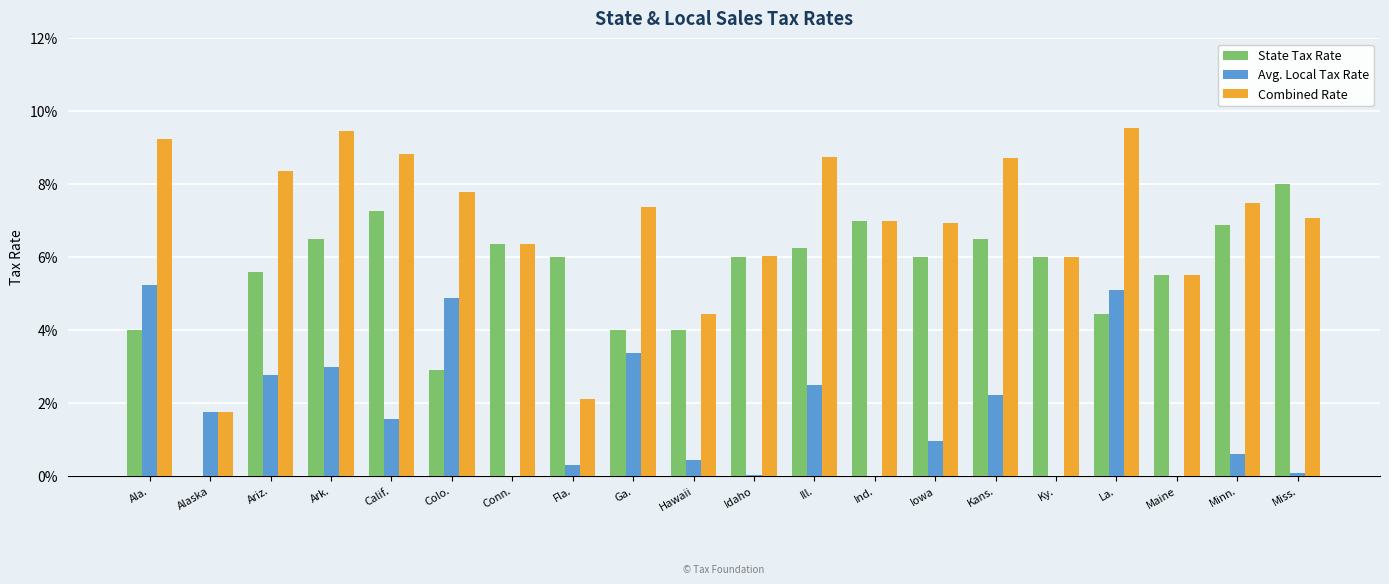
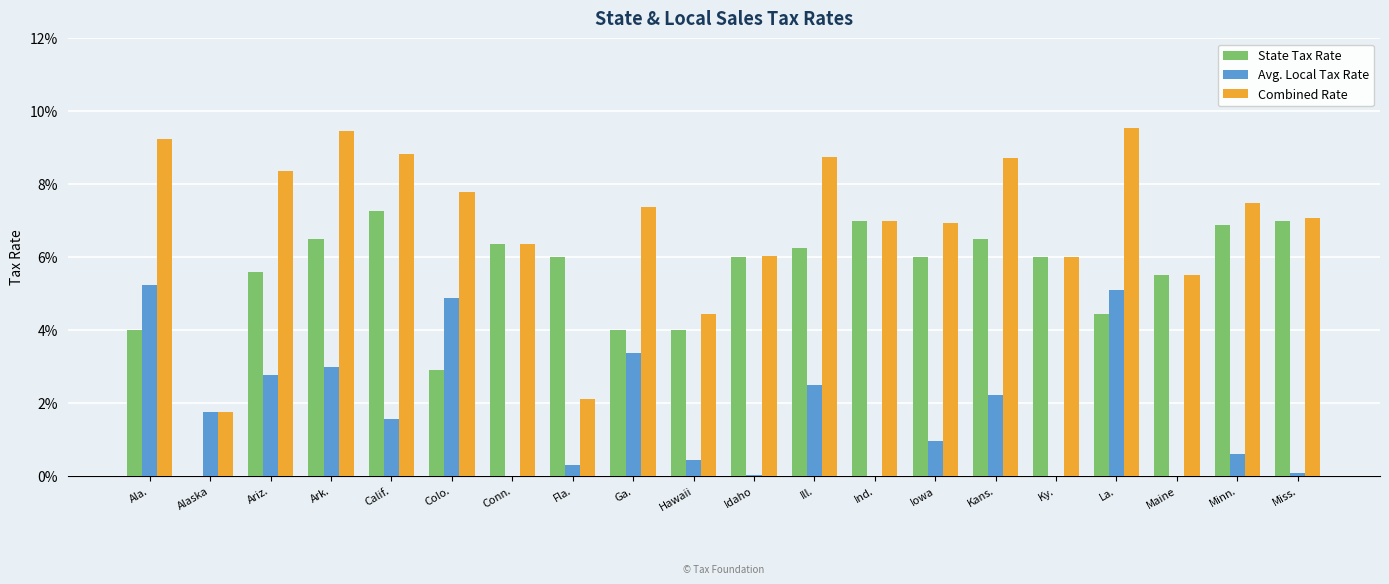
  {
    "State Tax Rate": {
      "Ala.": "4.0%",
      "Alaska": "0.0%",
      "Ariz.": "5.6%",
      "Ark.": "6.5%",
      "Calif.": "7.2%",
      "Colo.": "2.9%",
      "Conn.": "6.4%",
      "Fla.": "6.0%",
      "Ga.": "4.0%",
      "Hawaii": "4.0%",
      "Idaho": "6.0%",
      "Ill.": "6.3%",
      "Ind.": "7.0%",
      "Iowa": "6.0%",
      "Kans.": "6.5%",
      "Ky.": "6.0%",
      "La.": "4.5%",
      "Maine": "5.5%",
      "Minn.": "6.9%",
-     "Miss.": "8.0%"
+     "Miss.": "7.0%"
    },
    "Avg. Local Tax Rate": {
      "Ala.": "5.2%",
      "Alaska": "1.8%",
      "Ariz.": "2.8%",
      "Ark.": "3.0%",
      "Calif.": "1.6%",
      "Colo.": "4.9%",
      "Conn.": "0.0%",
      "Fla.": "0.3%",
      "Ga.": "3.4%",
      "Hawaii": "0.4%",
      "Ill.": "2.5%",
      "Ind.": "0.0%",
      "Iowa": "0.9%",
      "Kans.": "2.2%",
      "Ky.": "0.0%",
      "La.": "5.1%",
      "Maine": "0.0%",
      "Minn.": "0.6%",
      "Miss.": "0.1%"
    },
    "Combined Rate": {
      "Ala.": "9.2%",
      "Alaska": "1.8%",
      "Ariz.": "8.4%",
      "Ark.": "9.5%",
      "Calif.": "8.8%",
      "Colo.": "7.8%",
      "Conn.": "6.4%",
      "Fla.": "2.1%",
      "Ga.": "7.4%",
      "Hawaii": "4.4%",
      "Idaho": "6.0%",
      "Ill.": "8.7%",
      "Ind.": "7.0%",
      "Iowa": "6.9%",
      "Kans.": "8.7%",
      "Ky.": "6.0%",
      "La.": "9.6%",
      "Maine": "5.5%",
      "Minn.": "7.5%",
      "Miss.": "7.1%"
    }
  }
